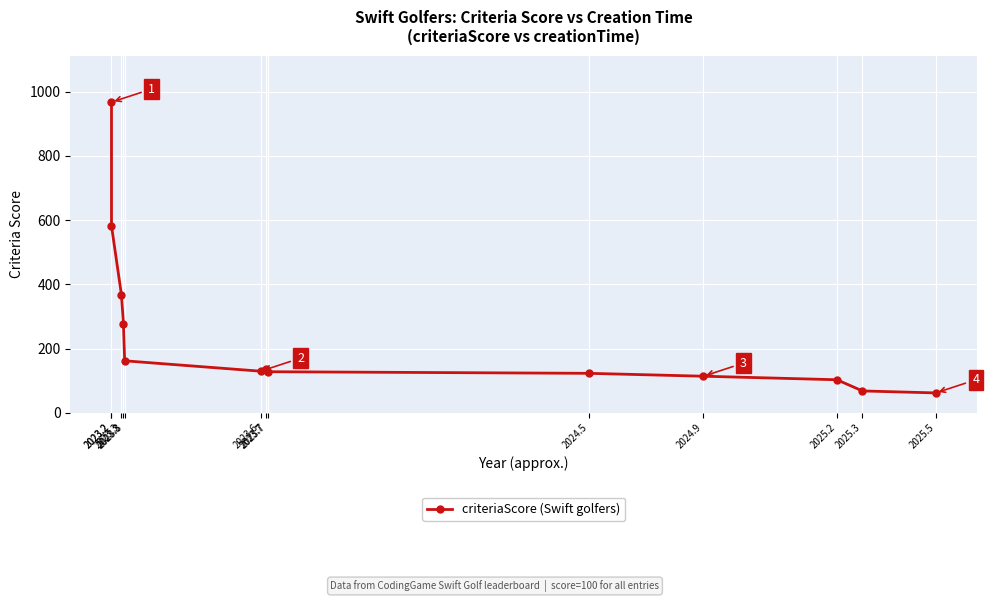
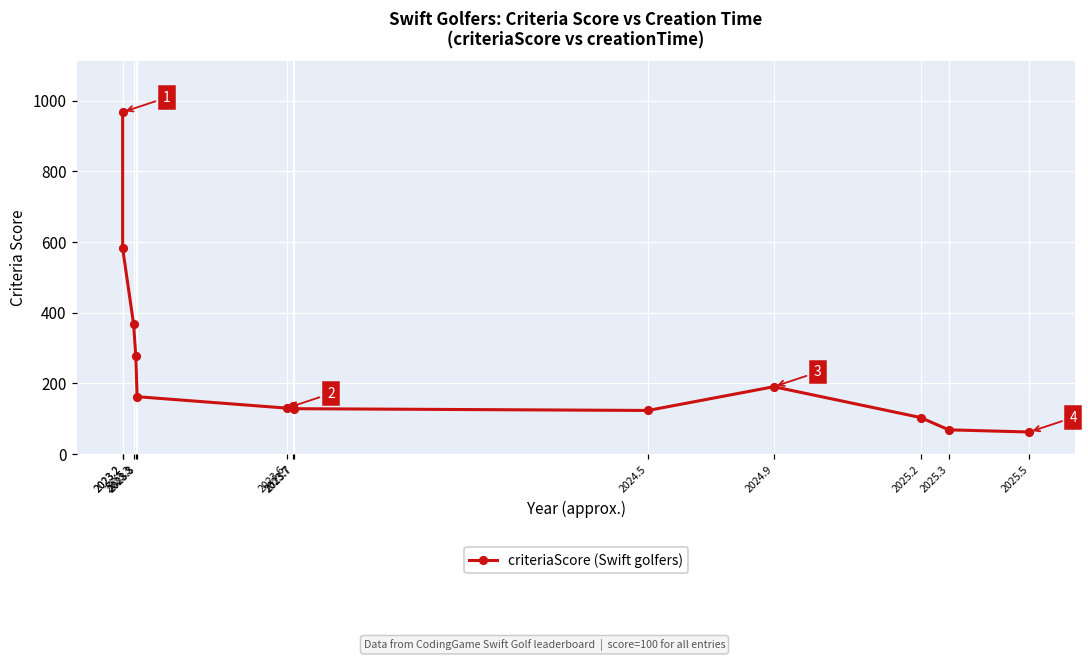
  {
    "2023.6": 130,
    "2024.5": 120,
-   "2024.9": 110,
+   "2024.9": 190,
    "2025.2": 100,
    "2025.3": 70,
    "2025.5": 60
  }
